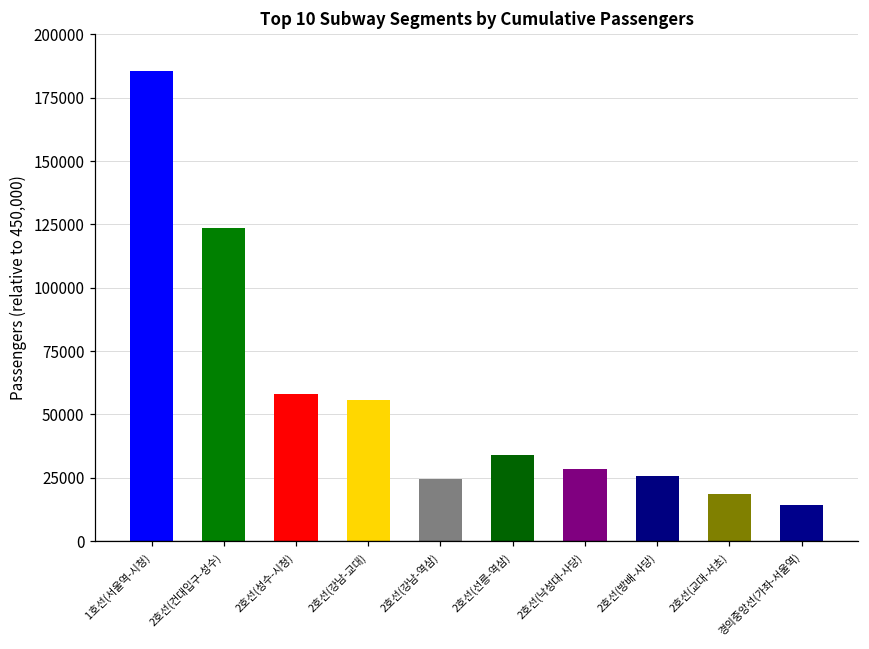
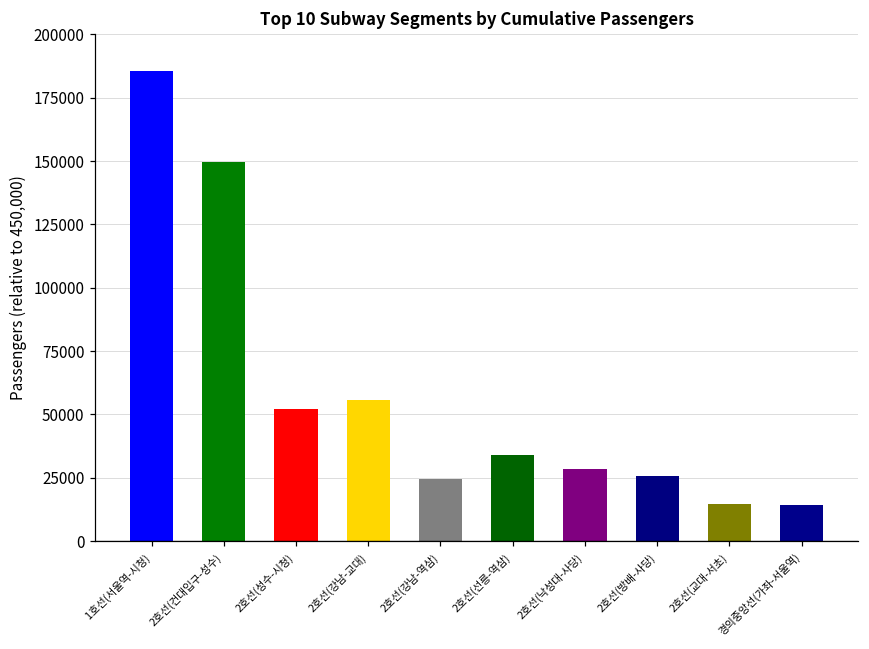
  {
    "1호선(서울역-시청)": 186000,
-   "2호선(건대입구-성수)": 123000,
-   "2호선(성수-시청)": 58000,
+   "2호선(건대입구-성수)": 150000,
+   "2호선(성수-시청)": 52000,
    "2호선(강남-교대)": 56000,
    "2호선(강남-역삼)": 25000,
    "2호선(선릉-역삼)": 34000,
    "2호선(낙성대-사당)": 29000,
    "2호선(방배-사당)": 26000,
-   "2호선(교대-서초)": 19000,
+   "2호선(교대-서초)": 15000,
    "경의중앙선(가좌-서울역)": 14000
  }
